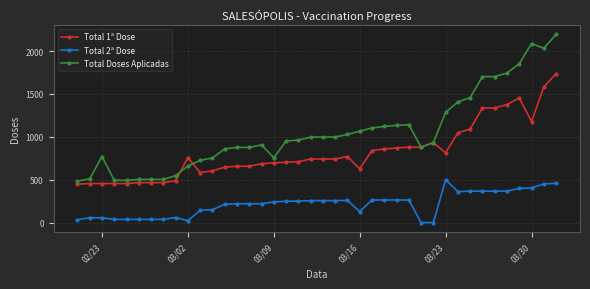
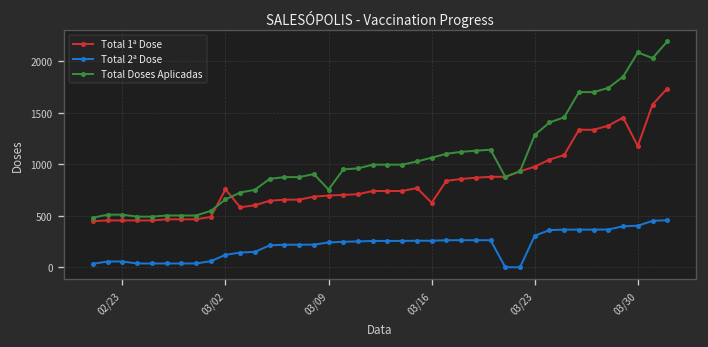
  {
    "Total 1ª Dose": {
      "02/23": 500,
      "03/02": 800,
      "03/09": 700,
      "03/16": 600,
-     "03/23": 800,
+     "03/23": 1000,
      "03/30": 1200
    },
    "Total 2ª Dose": {
      "02/23": 100,
-     "03/02": 0,
+     "03/02": 100,
      "03/09": 200,
-     "03/16": 100,
-     "03/23": 500,
+     "03/16": 300,
+     "03/23": 300,
      "03/30": 400
    },
    "Total Doses Aplicadas": {
-     "02/23": 800,
+     "02/23": 500,
      "03/02": 700,
      "03/09": 800,
      "03/16": 1100,
      "03/23": 1300,
      "03/30": 2100
    }
  }
